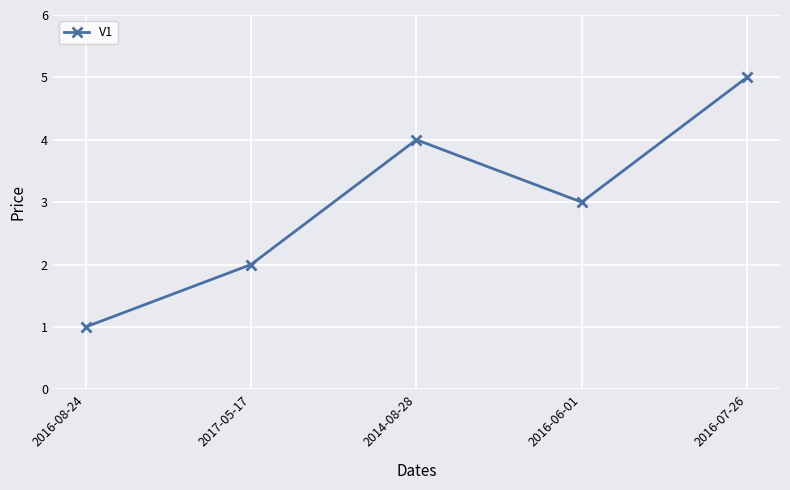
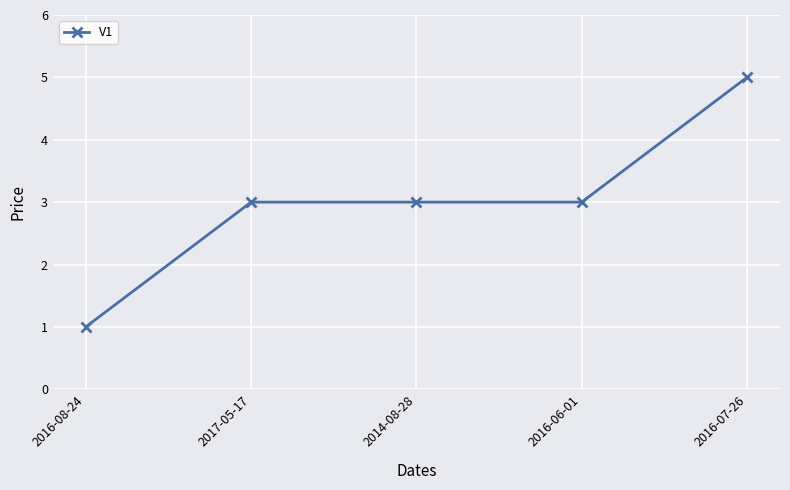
  {
    "2016-08-24": 1,
-   "2017-05-17": 2,
-   "2014-08-28": 4,
+   "2017-05-17": 3,
+   "2014-08-28": 3,
    "2016-06-01": 3,
    "2016-07-26": 5
  }
